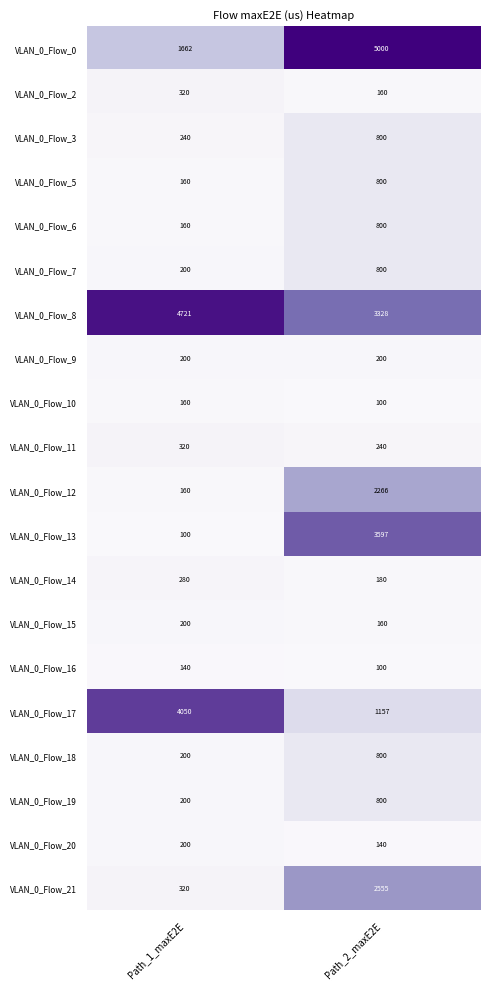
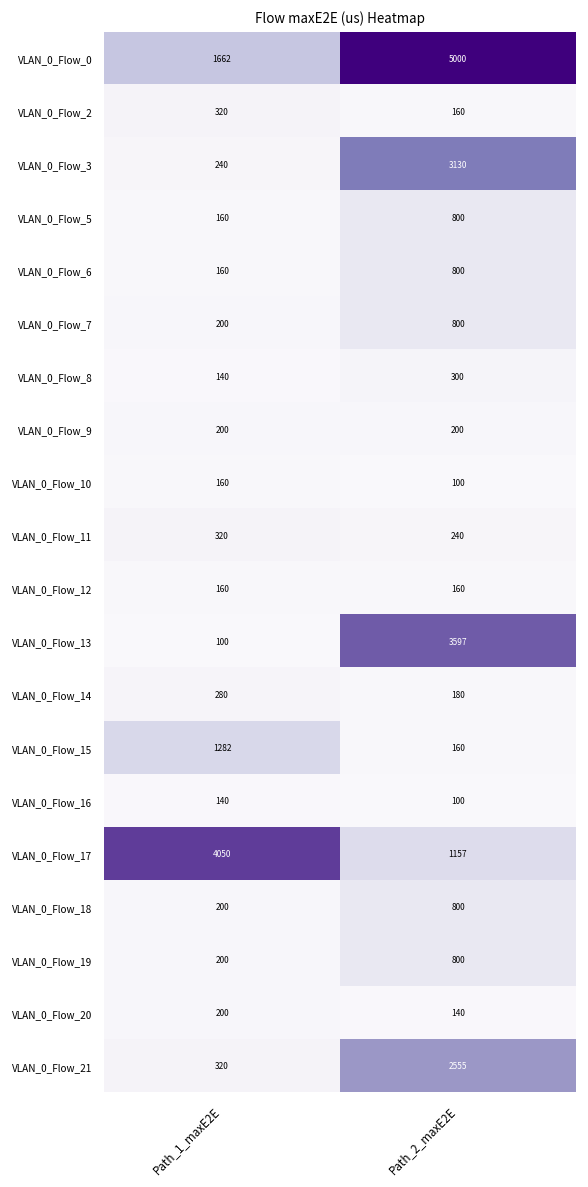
  {
    "VLAN_0_Flow_0": {
      "Path_1_maxE2E": 1662,
      "Path_2_maxE2E": 5000
    },
    "VLAN_0_Flow_2": {
      "Path_1_maxE2E": 320,
      "Path_2_maxE2E": 160
    },
    "VLAN_0_Flow_3": {
      "Path_1_maxE2E": 240,
-     "Path_2_maxE2E": 800
+     "Path_2_maxE2E": 3130
    },
    "VLAN_0_Flow_5": {
      "Path_1_maxE2E": 160,
      "Path_2_maxE2E": 800
    },
    "VLAN_0_Flow_6": {
      "Path_1_maxE2E": 160,
      "Path_2_maxE2E": 800
    },
    "VLAN_0_Flow_7": {
      "Path_1_maxE2E": 200,
      "Path_2_maxE2E": 800
    },
    "VLAN_0_Flow_8": {
-     "Path_1_maxE2E": 4721,
-     "Path_2_maxE2E": 3328
+     "Path_1_maxE2E": 140,
+     "Path_2_maxE2E": 300
    },
    "VLAN_0_Flow_9": {
      "Path_1_maxE2E": 200,
      "Path_2_maxE2E": 200
    },
    "VLAN_0_Flow_10": {
      "Path_1_maxE2E": 160,
      "Path_2_maxE2E": 100
    },
    "VLAN_0_Flow_11": {
      "Path_1_maxE2E": 320,
      "Path_2_maxE2E": 240
    },
    "VLAN_0_Flow_12": {
      "Path_1_maxE2E": 160,
-     "Path_2_maxE2E": 2266
+     "Path_2_maxE2E": 160
    },
    "VLAN_0_Flow_13": {
      "Path_1_maxE2E": 100,
      "Path_2_maxE2E": 3597
    },
    "VLAN_0_Flow_14": {
      "Path_1_maxE2E": 280,
      "Path_2_maxE2E": 180
    },
    "VLAN_0_Flow_15": {
-     "Path_1_maxE2E": 200,
+     "Path_1_maxE2E": 1282,
      "Path_2_maxE2E": 160
    },
    "VLAN_0_Flow_16": {
      "Path_1_maxE2E": 140,
      "Path_2_maxE2E": 100
    },
    "VLAN_0_Flow_17": {
      "Path_1_maxE2E": 4050,
      "Path_2_maxE2E": 1157
    },
    "VLAN_0_Flow_18": {
      "Path_1_maxE2E": 200,
      "Path_2_maxE2E": 800
    },
    "VLAN_0_Flow_19": {
      "Path_1_maxE2E": 200,
      "Path_2_maxE2E": 800
    },
    "VLAN_0_Flow_20": {
      "Path_1_maxE2E": 200,
      "Path_2_maxE2E": 140
    },
    "VLAN_0_Flow_21": {
      "Path_1_maxE2E": 320,
      "Path_2_maxE2E": 2555
    }
  }
